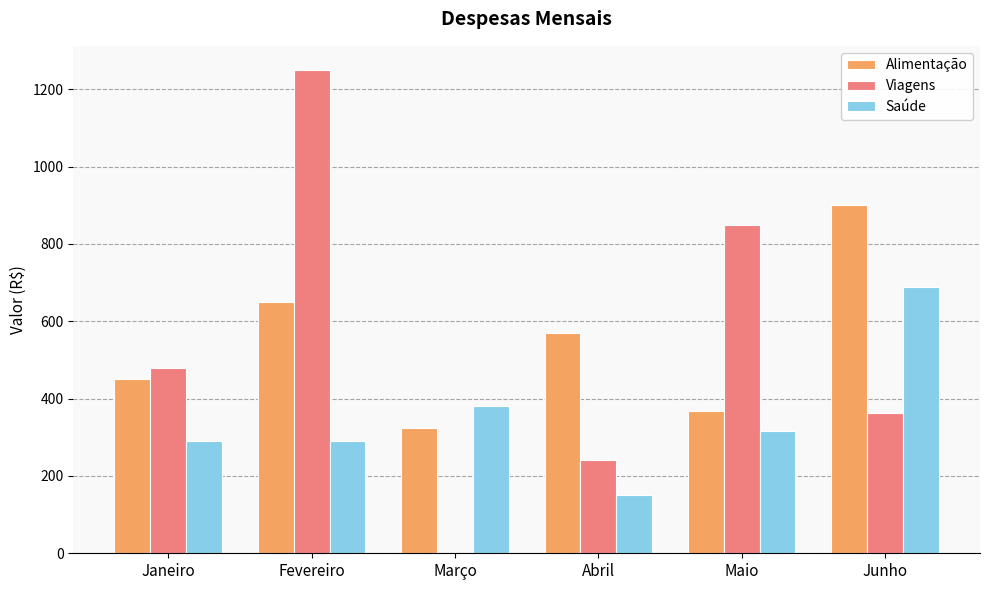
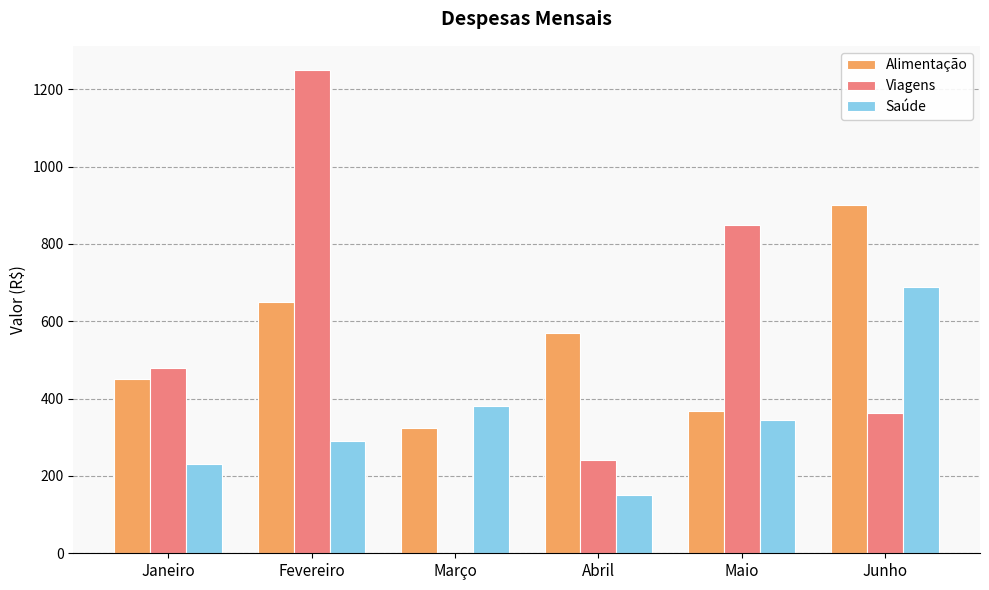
  {
    "Saúde": {
-     "Janeiro": 290,
+     "Janeiro": 230,
      "Fevereiro": 290,
      "Março": 380,
      "Abril": 150,
-     "Maio": 320,
+     "Maio": 350,
      "Junho": 690
    }
  }
